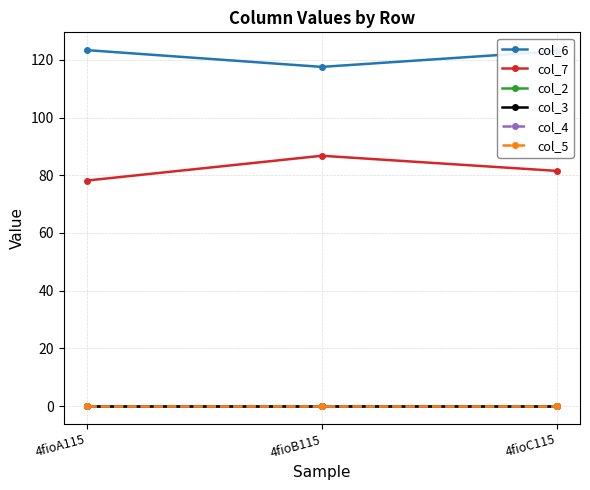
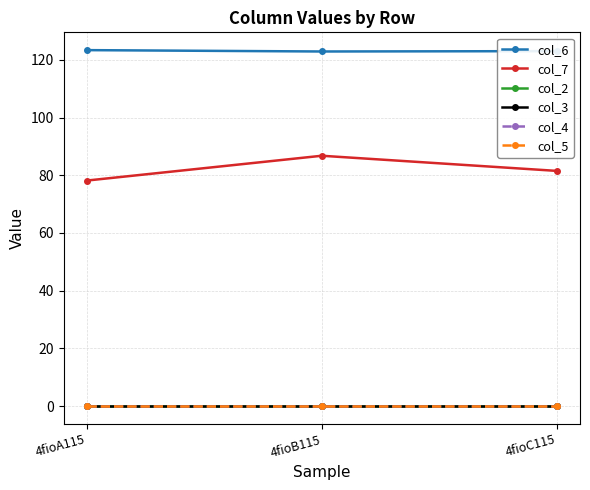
  {
    "col_6": {
      "4fioA115": 123,
-     "4fioB115": 118
+     "4fioB115": 123
    },
    "col_7": {
      "4fioA115": 78,
      "4fioB115": 87,
      "4fioC115": 82
    },
    "col_5": {
      "4fioA115": 0,
      "4fioB115": 0,
      "4fioC115": 0
    }
  }
